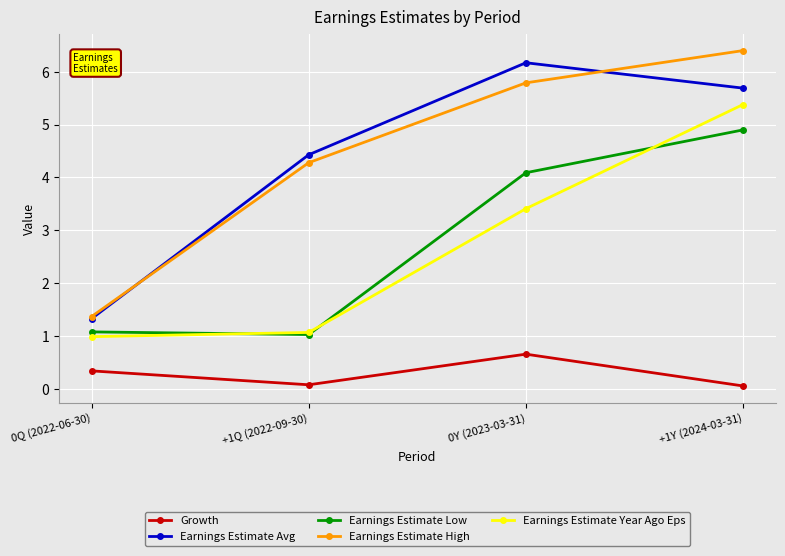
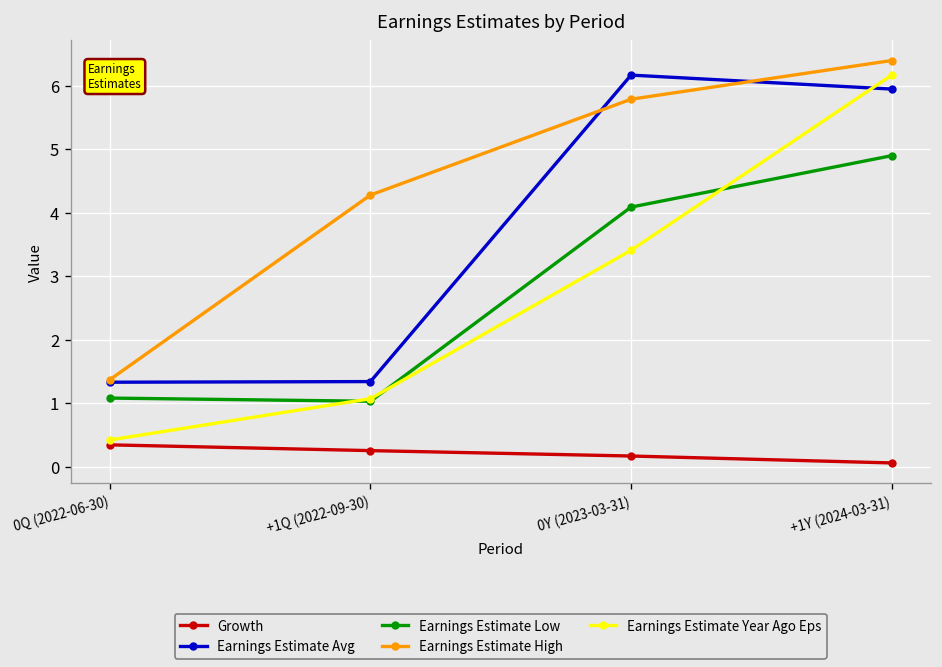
  {
    "Growth": {
      "0Q (2022-06-30)": 0.3,
-     "+1Q (2022-09-30)": 0.1,
-     "0Y (2023-03-31)": 0.7,
+     "+1Q (2022-09-30)": 0.3,
+     "0Y (2023-03-31)": 0.2,
      "+1Y (2024-03-31)": 0.1
    },
    "Earnings Estimate Avg": {
-     "+1Q (2022-09-30)": 4.4,
+     "+1Q (2022-09-30)": 1.3,
      "0Y (2023-03-31)": 6.2,
-     "+1Y (2024-03-31)": 5.7
+     "+1Y (2024-03-31)": 6.0
    },
    "Earnings Estimate Low": {
      "0Q (2022-06-30)": 1.1,
      "0Y (2023-03-31)": 4.1,
      "+1Y (2024-03-31)": 4.9
    },
    "Earnings Estimate High": {
      "+1Q (2022-09-30)": 4.3,
      "0Y (2023-03-31)": 5.8,
      "+1Y (2024-03-31)": 6.4
    },
    "Earnings Estimate Year Ago Eps": {
-     "0Q (2022-06-30)": 1.0,
+     "0Q (2022-06-30)": 0.4,
      "0Y (2023-03-31)": 3.4,
-     "+1Y (2024-03-31)": 5.4
+     "+1Y (2024-03-31)": 6.2
    }
  }
